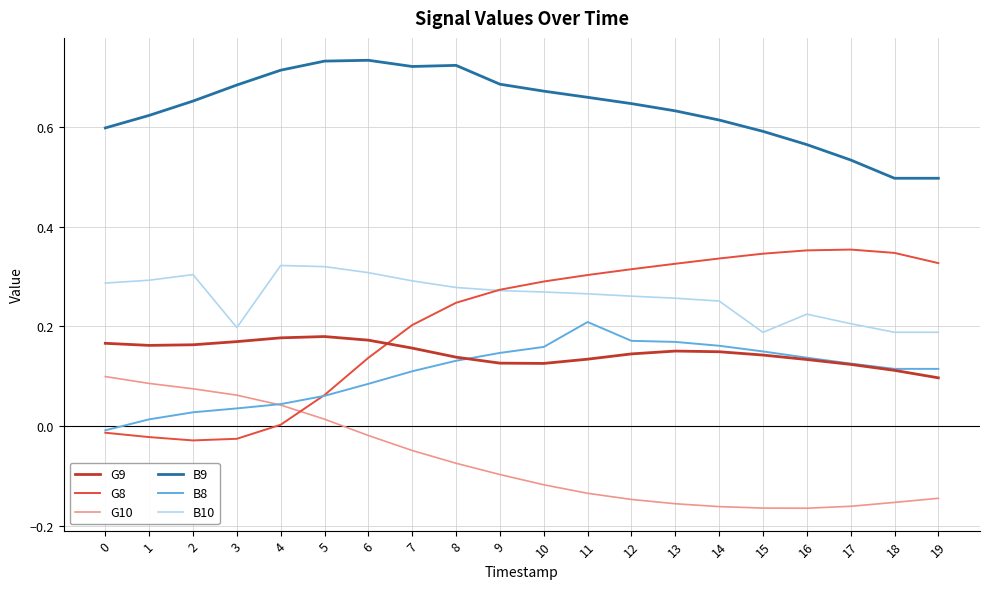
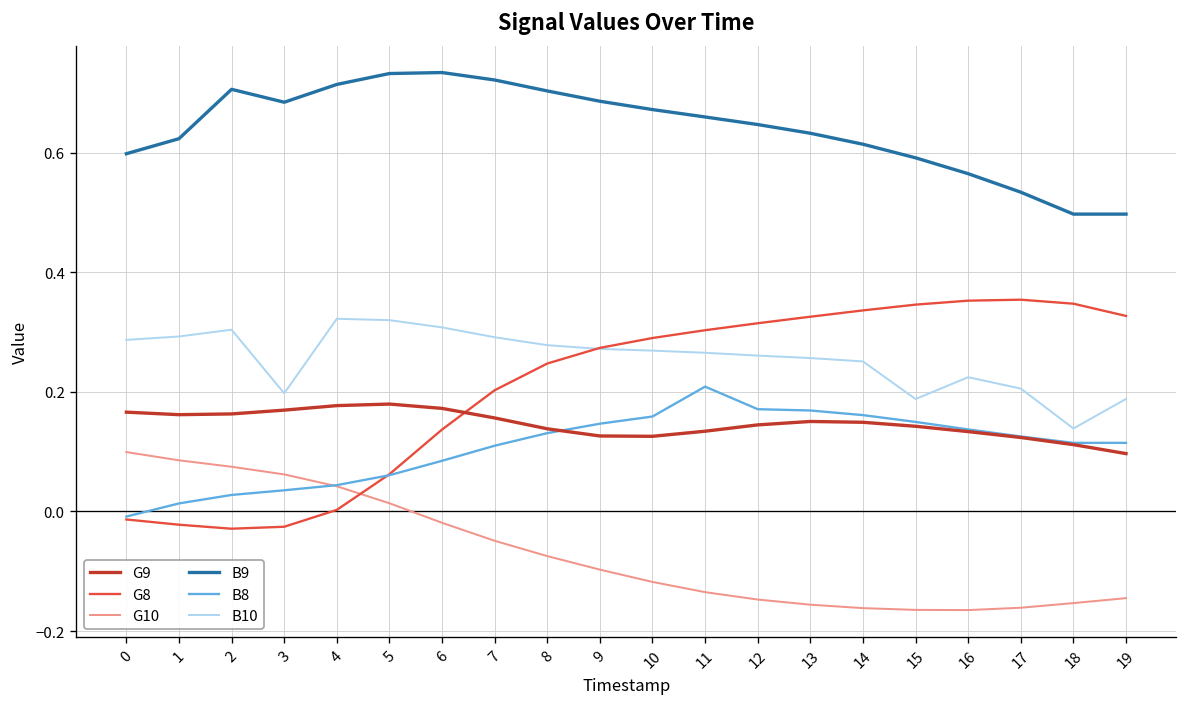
  {
    "G10": {
      "0": 0.10,
      "1": 0.09,
      "2": 0.07,
      "3": 0.06,
      "5": 0.01,
      "6": -0.02,
      "7": -0.05,
      "8": -0.07,
      "9": -0.10,
      "10": -0.12,
      "11": -0.13,
      "12": -0.15,
      "13": -0.16,
      "14": -0.16,
      "15": -0.16,
      "16": -0.16,
      "17": -0.16,
      "18": -0.15,
      "19": -0.14
    },
    "B9": {
      "0": 0.60,
      "1": 0.62,
-     "2": 0.65,
+     "2": 0.71,
      "3": 0.68,
      "4": 0.71,
      "5": 0.73,
      "6": 0.73,
      "7": 0.72,
-     "8": 0.72,
+     "8": 0.70,
      "9": 0.69,
      "10": 0.67,
      "11": 0.66,
      "12": 0.65,
      "13": 0.63,
      "14": 0.61,
      "15": 0.59,
      "16": 0.56,
      "17": 0.53,
      "18": 0.50,
      "19": 0.50
    },
    "B8": {
      "1": 0.01,
      "2": 0.03,
      "3": 0.04,
      "6": 0.08,
      "7": 0.11,
      "8": 0.13,
      "9": 0.15,
      "10": 0.16,
      "11": 0.21,
      "12": 0.17,
      "13": 0.17,
      "14": 0.16,
      "15": 0.15,
      "19": 0.11
    },
    "B10": {
      "0": 0.29,
      "1": 0.29,
      "2": 0.30,
      "3": 0.20,
      "4": 0.32,
      "5": 0.32,
      "6": 0.31,
      "7": 0.29,
      "8": 0.28,
      "10": 0.27,
      "11": 0.27,
      "12": 0.26,
      "13": 0.26,
      "14": 0.25,
      "15": 0.19,
      "16": 0.22,
      "17": 0.21,
-     "18": 0.19,
+     "18": 0.14,
      "19": 0.19
    }
  }
